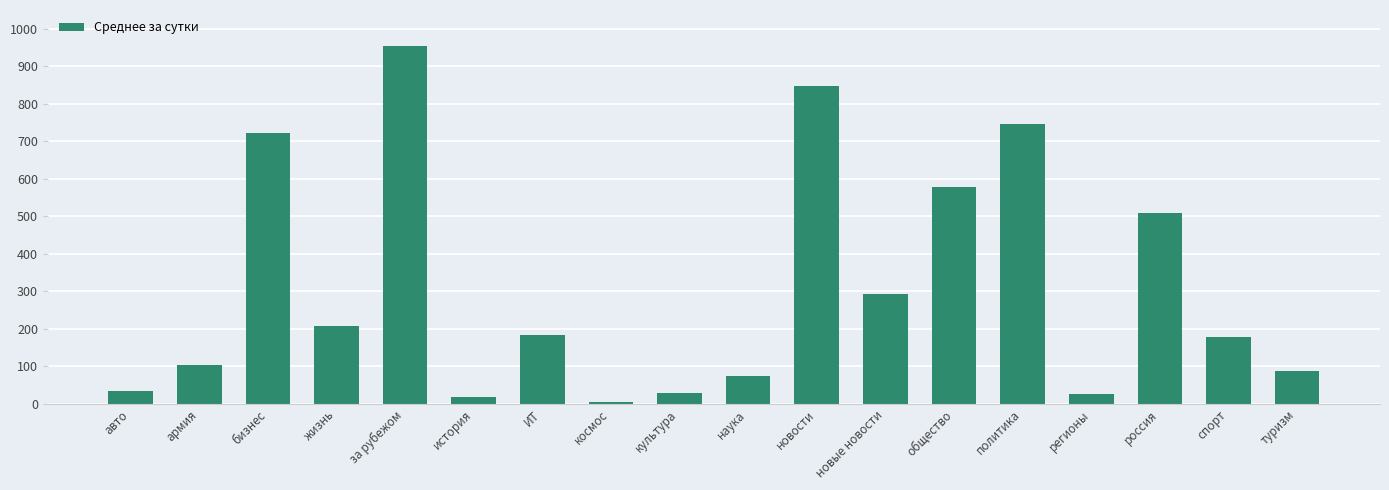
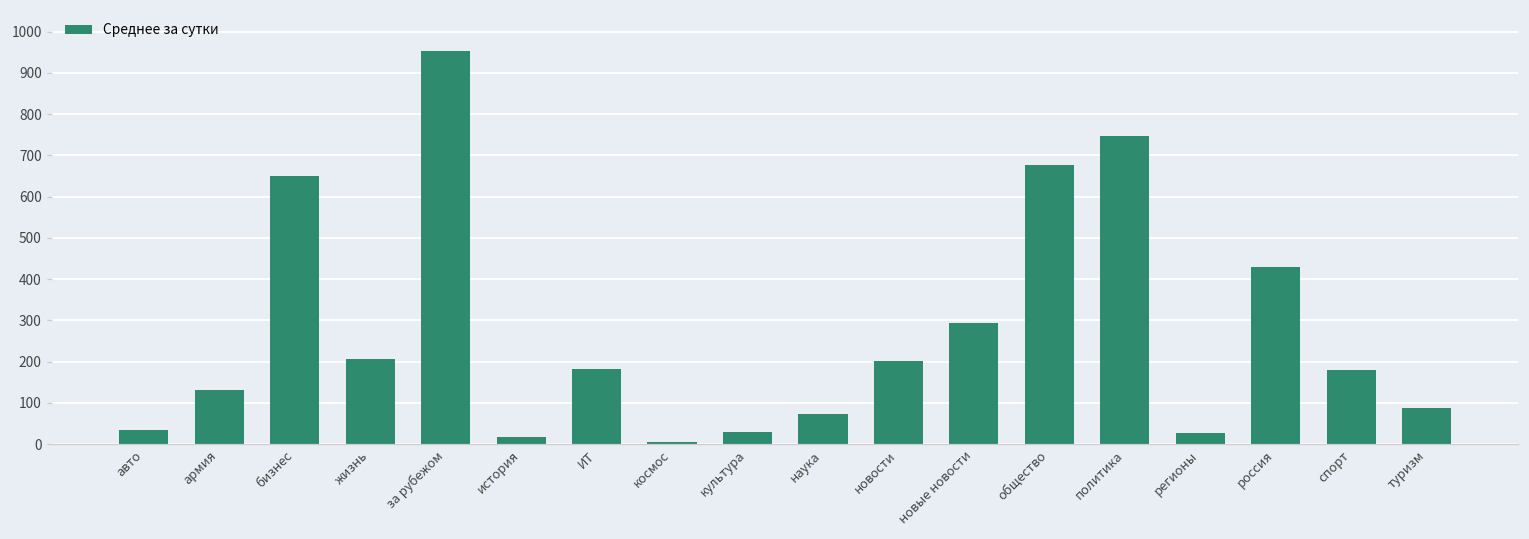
  {
    "авто": 30,
-   "армия": 100,
-   "бизнес": 720,
+   "армия": 130,
+   "бизнес": 650,
    "жизнь": 210,
    "за рубежом": 950,
    "история": 20,
    "ИТ": 180,
    "культура": 30,
    "наука": 70,
-   "новости": 850,
+   "новости": 200,
    "новые новости": 290,
-   "общество": 580,
+   "общество": 680,
    "политика": 750,
    "регионы": 30,
-   "россия": 510,
+   "россия": 430,
    "спорт": 180,
    "туризм": 90
  }
